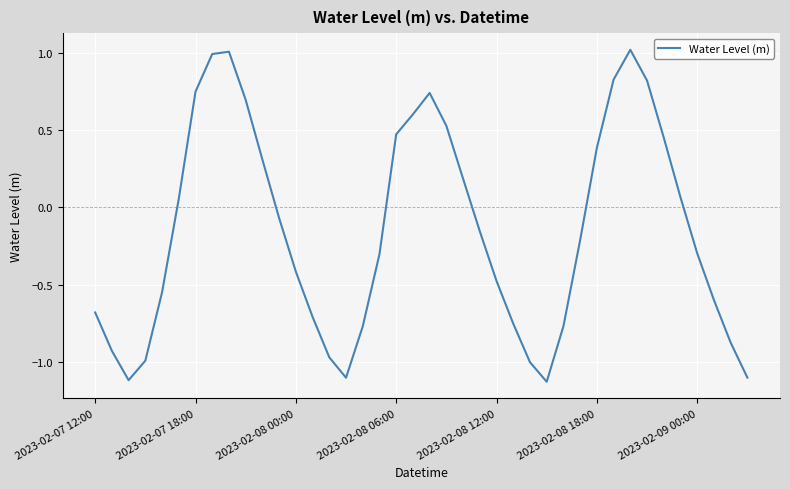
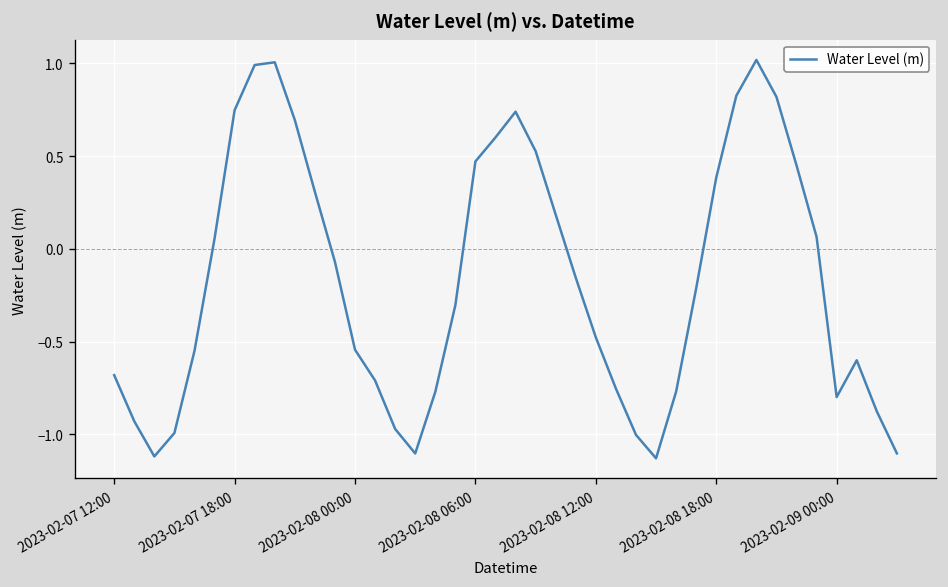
  {
    "2023-02-07 12:00": -0.68,
    "2023-02-07 18:00": 0.75,
-   "2023-02-08 00:00": -0.42,
+   "2023-02-08 00:00": -0.54,
    "2023-02-08 06:00": 0.47,
    "2023-02-08 12:00": -0.48,
    "2023-02-08 18:00": 0.38,
-   "2023-02-09 00:00": -0.30
+   "2023-02-09 00:00": -0.80
  }
